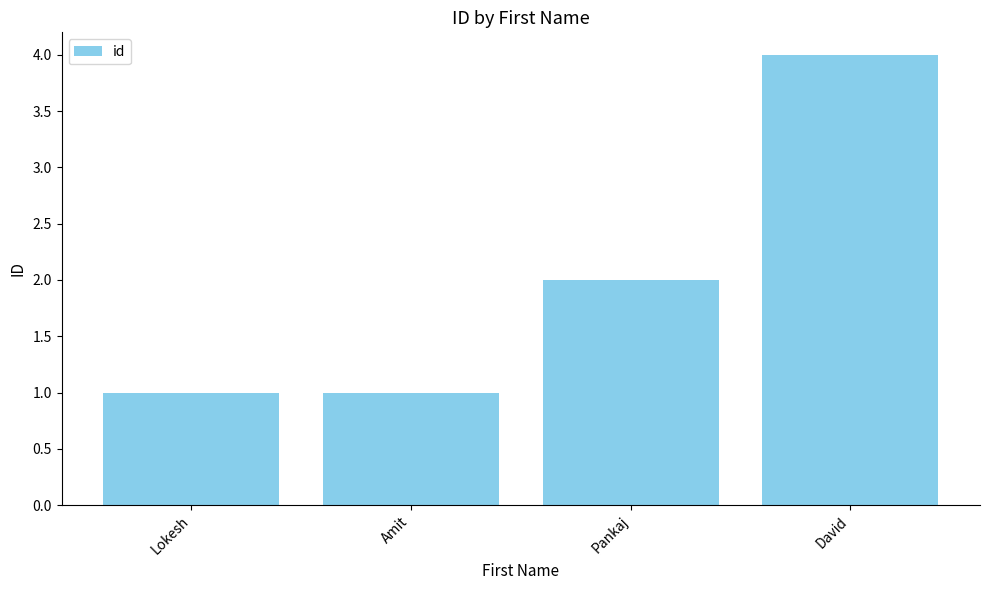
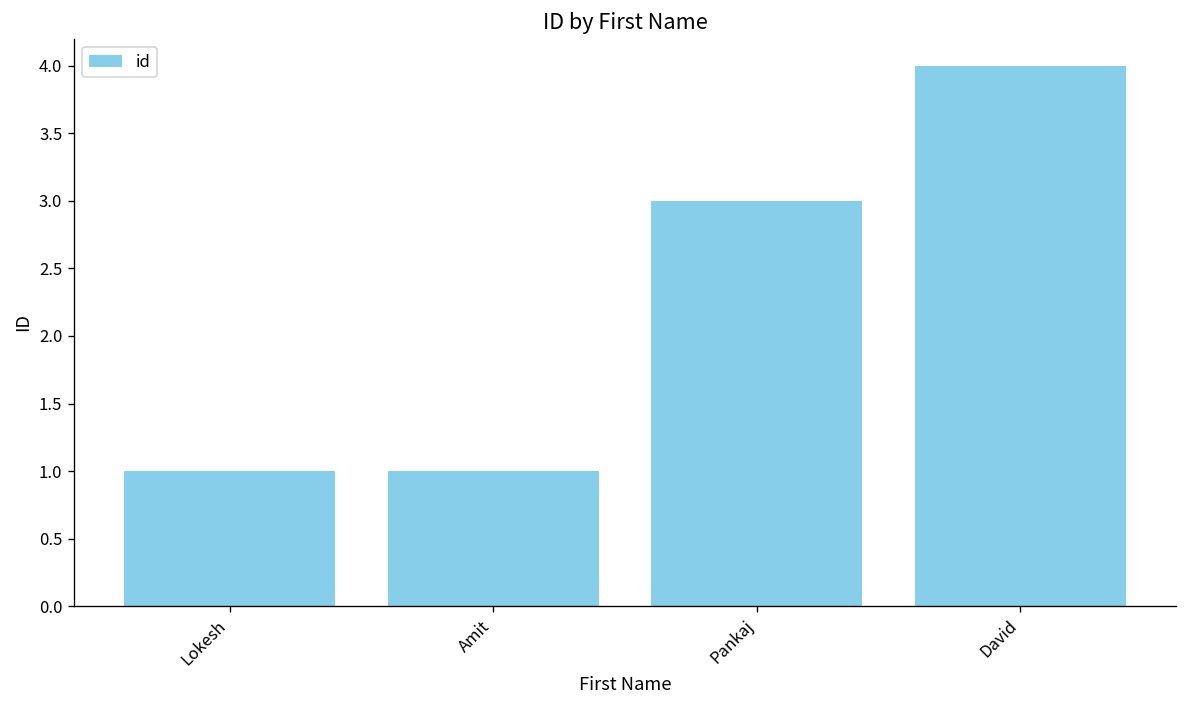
  {
    "Lokesh": 1,
    "Amit": 1,
-   "Pankaj": 2,
+   "Pankaj": 3,
    "David": 4
  }
